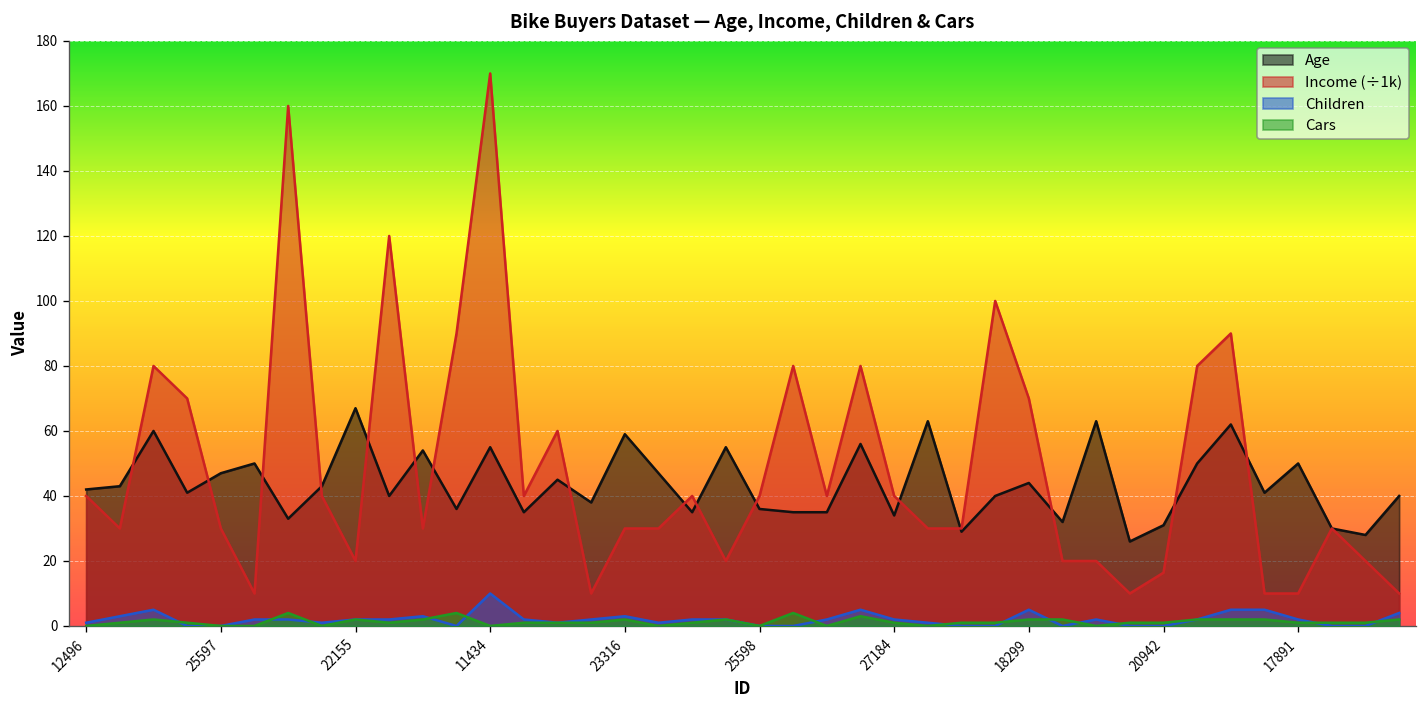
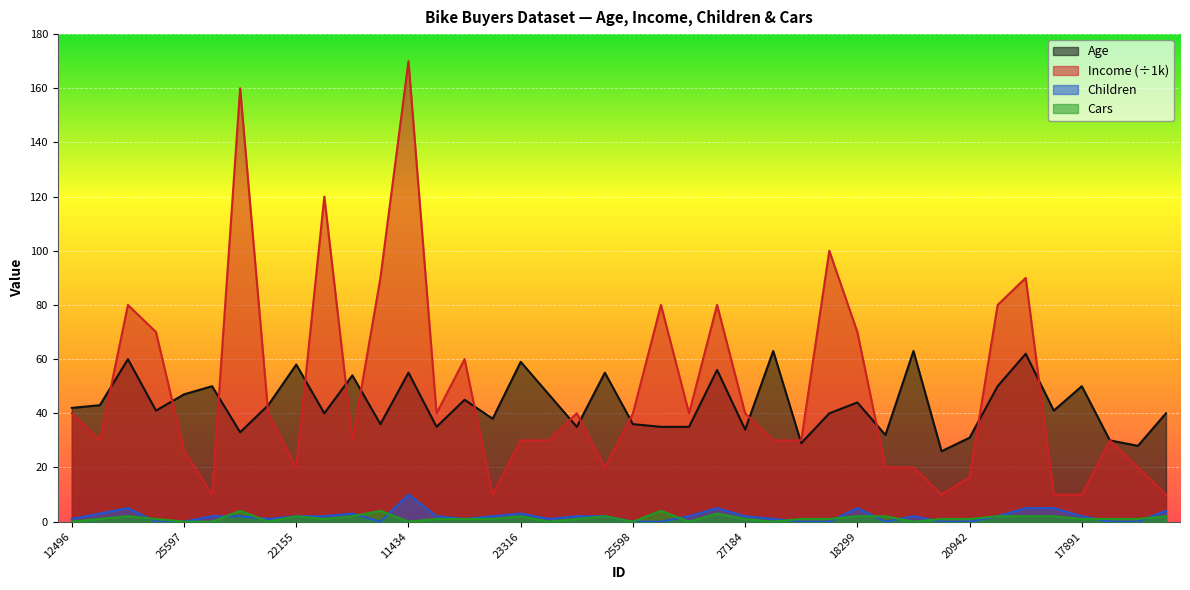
  {
    "Age": {
      "12496": 42,
      "25597": 47,
-     "22155": 67,
+     "22155": 58,
      "11434": 55,
      "23316": 59,
      "25598": 36,
      "27184": 34,
      "18299": 44,
      "20942": 31,
      "17891": 50
    },
    "Income (÷1k)": {
      "12496": 40,
-     "25597": 30,
+     "25597": 26,
      "22155": 20,
      "11434": 170,
      "23316": 30,
      "25598": 40,
      "27184": 40,
      "18299": 70,
      "20942": 16,
      "17891": 10
    },
    "Children": {
      "12496": 1,
      "11434": 10,
      "23316": 3,
      "27184": 2,
      "18299": 5,
      "20942": 0,
      "17891": 2
    },
    "Cars": {
      "12496": 0,
      "11434": 0,
      "23316": 2,
      "27184": 1,
      "18299": 2,
      "20942": 1,
      "17891": 1
    }
  }
